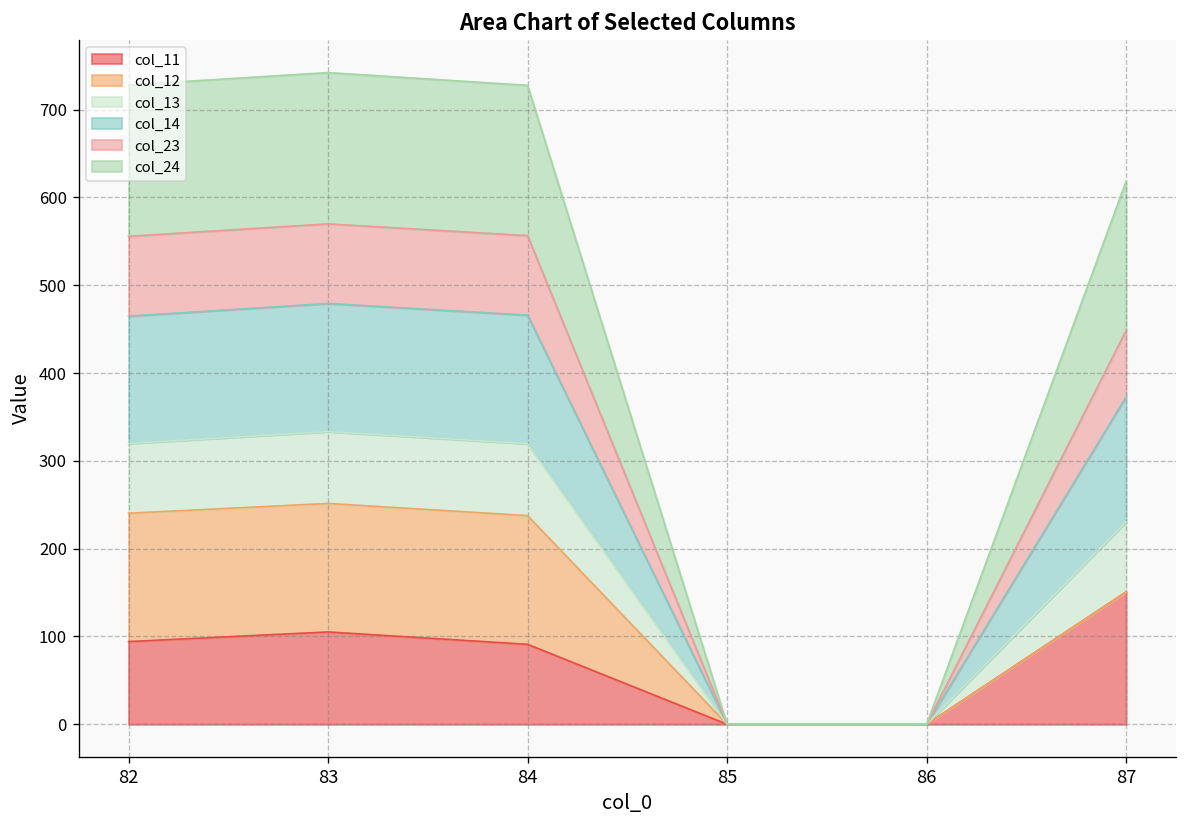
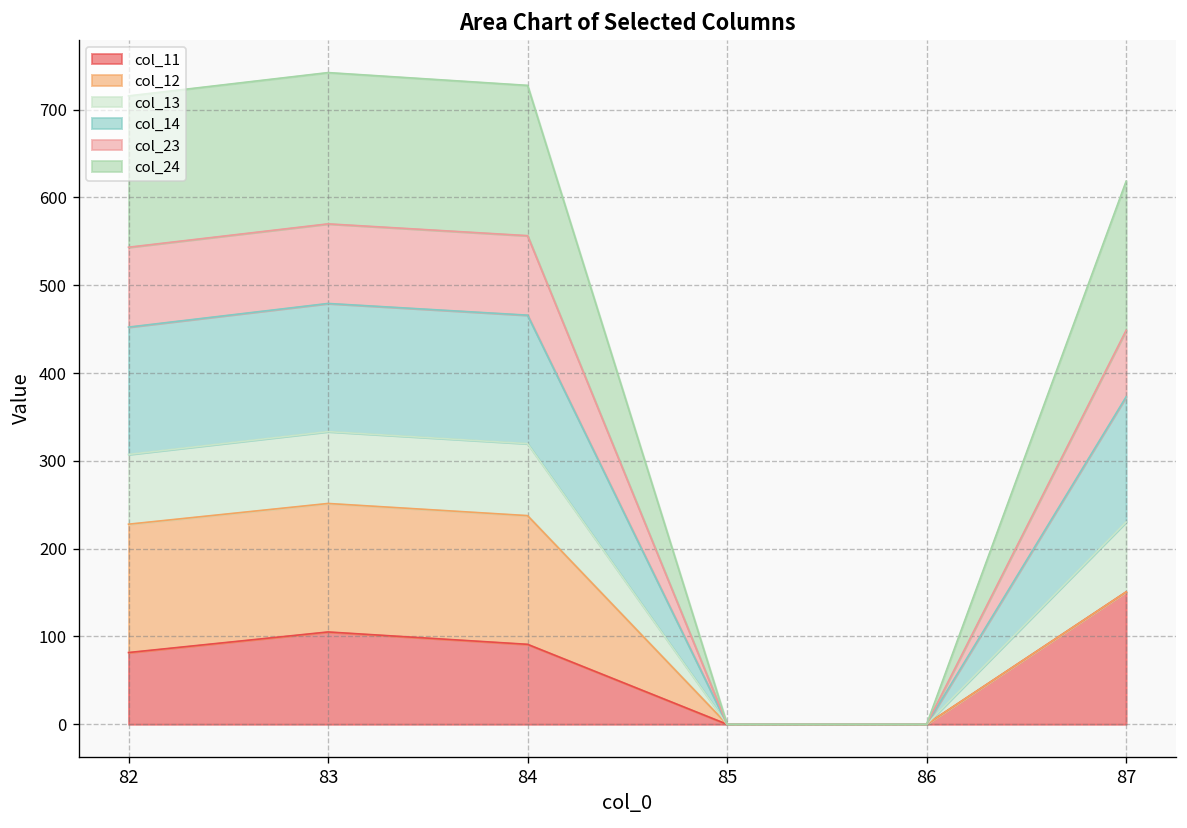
  {
    "col_11": {
-     "82": 90,
+     "82": 80,
      "83": 110,
      "84": 90
    }
  }
